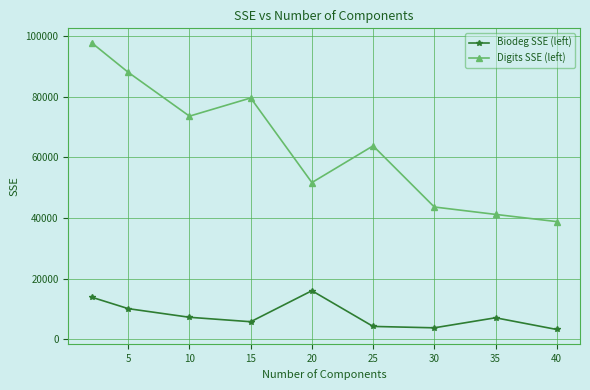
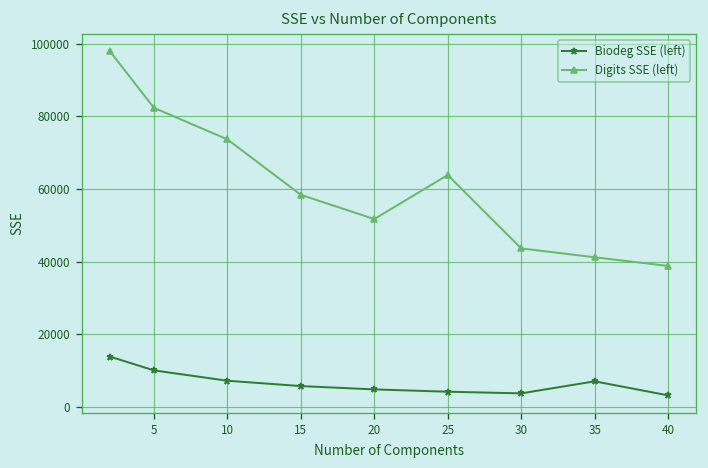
  {
    "Biodeg SSE (left)": {
      "5": 10000,
      "10": 7000,
      "15": 6000,
-     "20": 16000,
+     "20": 5000,
      "25": 4000,
      "30": 4000,
      "35": 7000,
      "40": 3000
    },
    "Digits SSE (left)": {
-     "5": 88000,
+     "5": 82000,
      "10": 74000,
-     "15": 80000,
+     "15": 58000,
      "20": 52000,
      "25": 64000,
      "30": 44000,
      "35": 41000,
      "40": 39000
    }
  }
